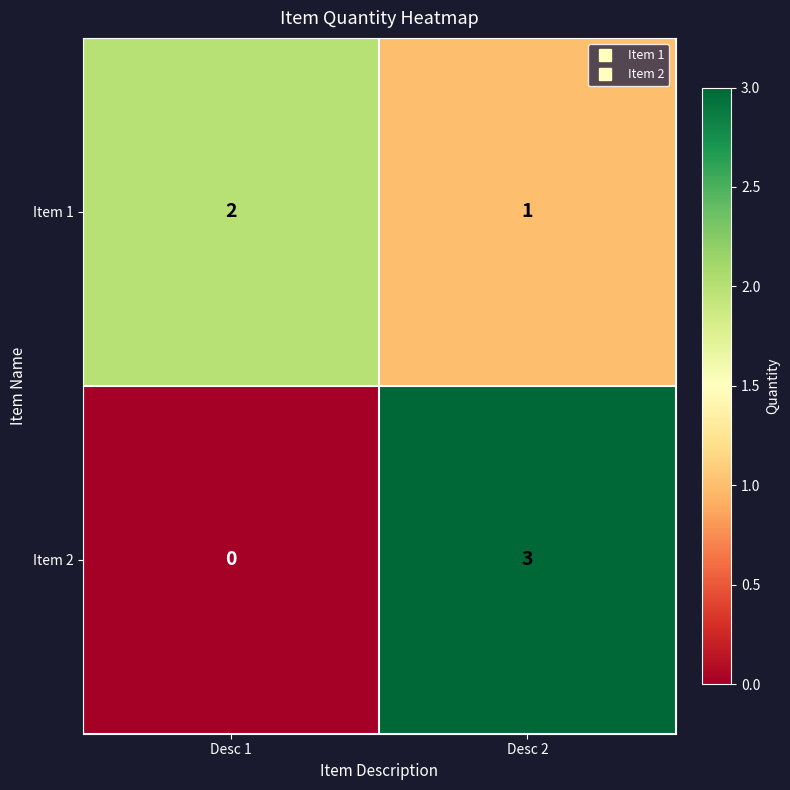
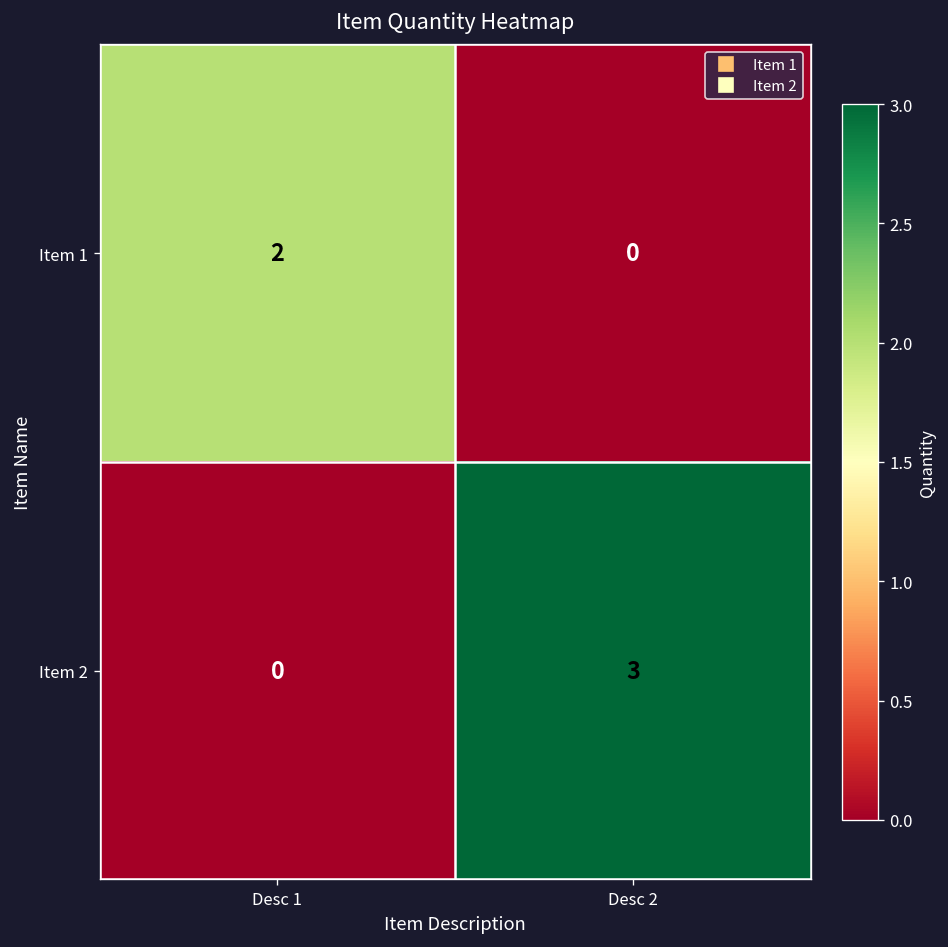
  {
    "Item 1": {
      "Desc 1": 2,
-     "Desc 2": 1
+     "Desc 2": 0
    },
    "Item 2": {
      "Desc 1": 0,
      "Desc 2": 3
    }
  }
